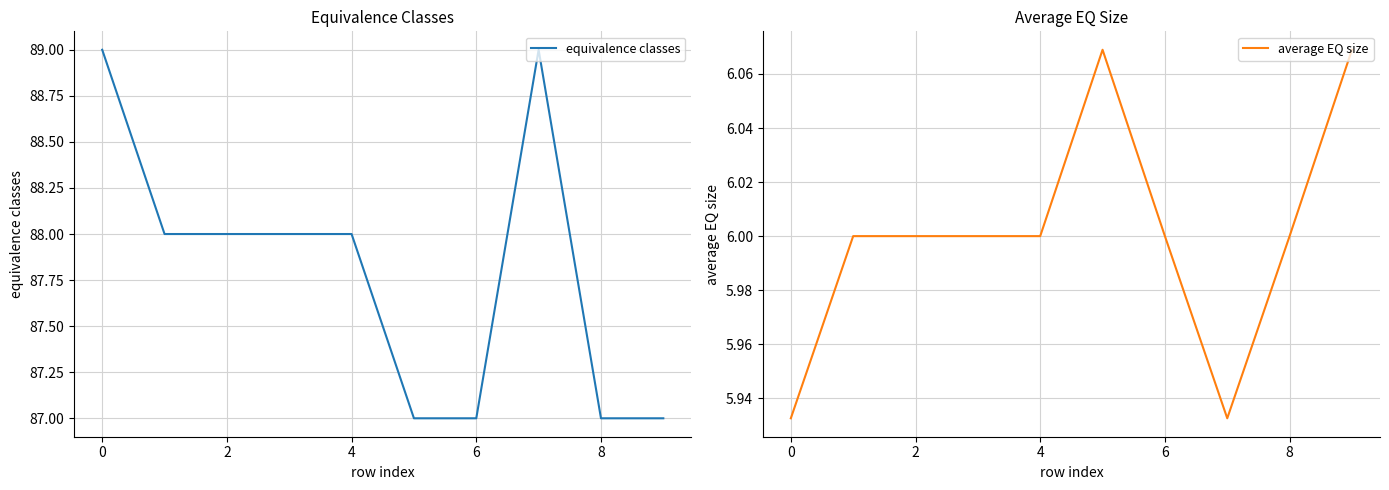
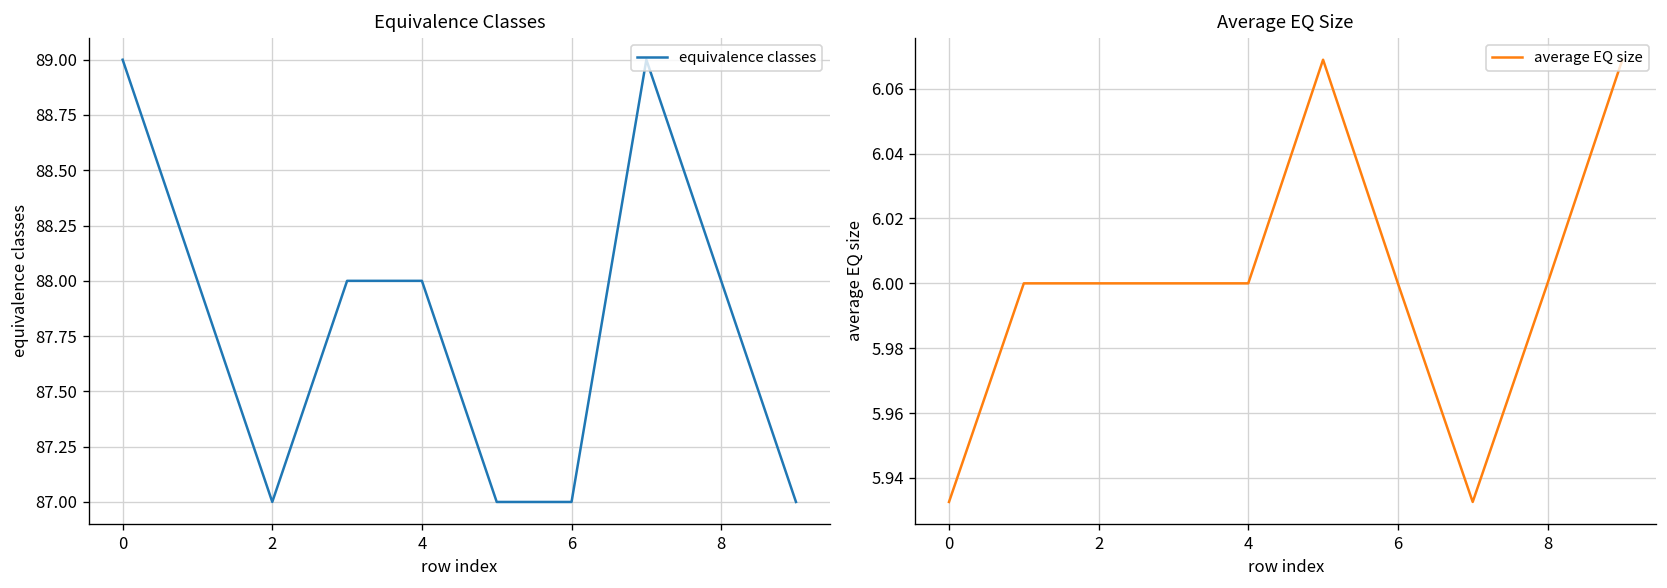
  {
    "Equivalence Classes": {
      "0": 89,
-     "2": 88,
+     "2": 87,
      "4": 88,
      "6": 87,
-     "8": 87
+     "8": 88
    },
    "Average EQ Size": {
      "0": 5.933,
      "2": 6.000,
      "4": 6.000,
      "6": 6.000,
      "8": 6.000
    }
  }
